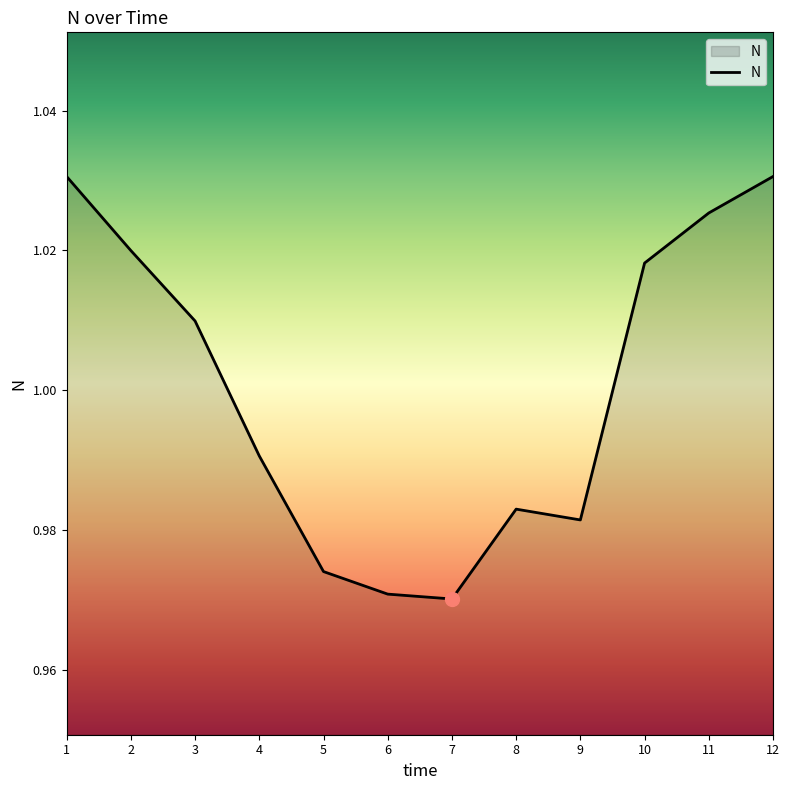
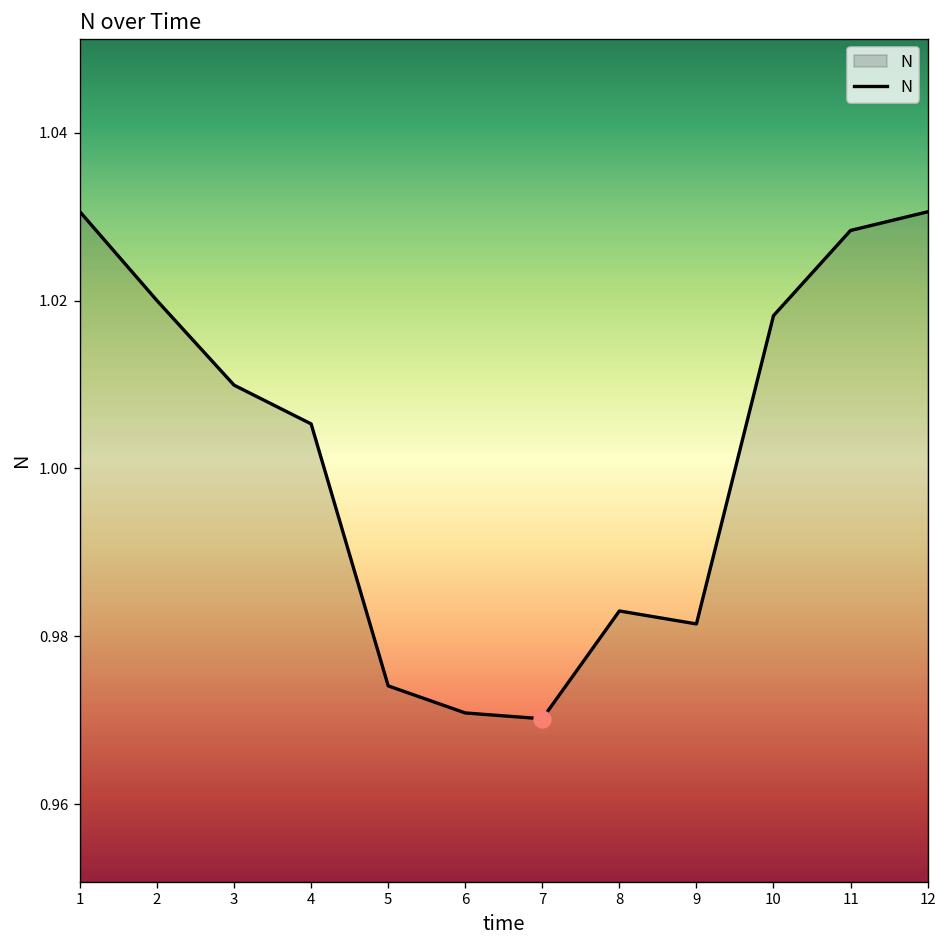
  {
    "N": {
      "1": 1.031,
      "2": 1.020,
      "3": 1.010,
-     "4": 0.991,
+     "4": 1.005,
      "5": 0.974,
      "6": 0.971,
      "8": 0.983,
      "9": 0.981,
      "10": 1.018,
-     "11": 1.025,
+     "11": 1.028,
      "12": 1.031
    }
  }
